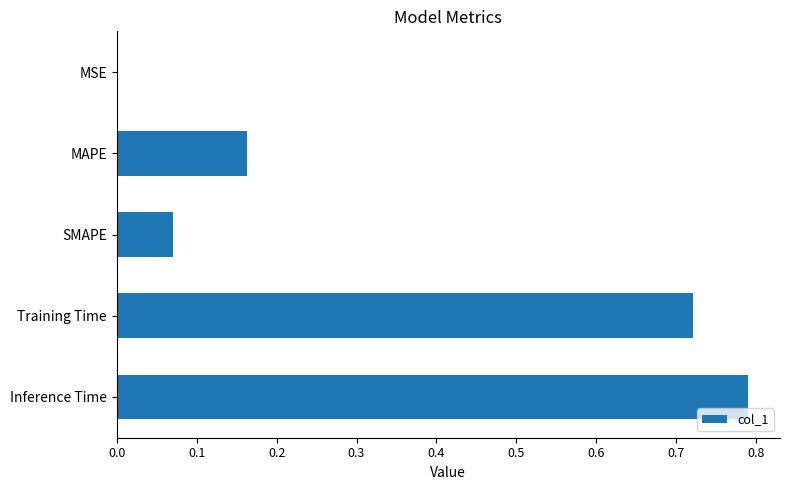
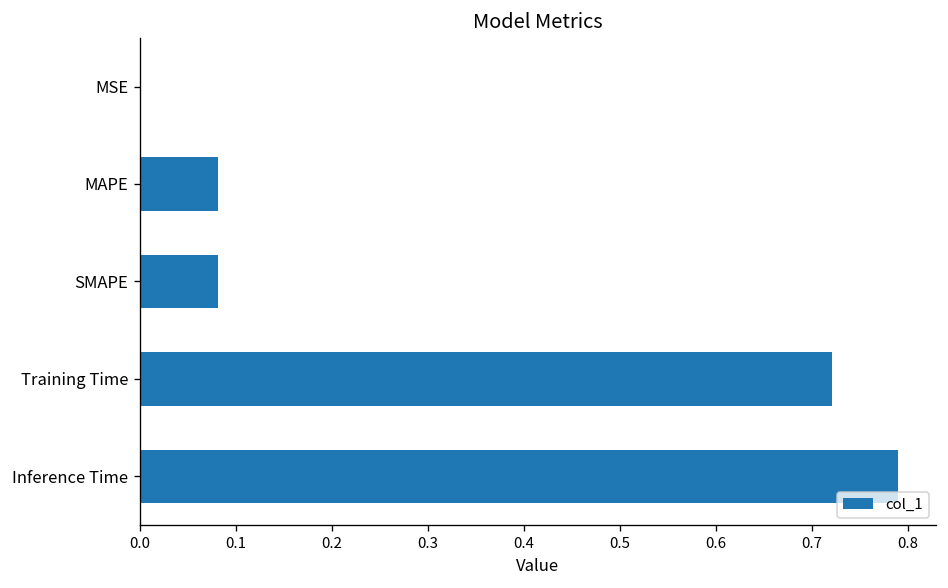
  {
-   "MAPE": 0.16,
-   "SMAPE": 0.07,
+   "MAPE": 0.08,
+   "SMAPE": 0.08,
    "Training Time": 0.72,
    "Inference Time": 0.79
  }
